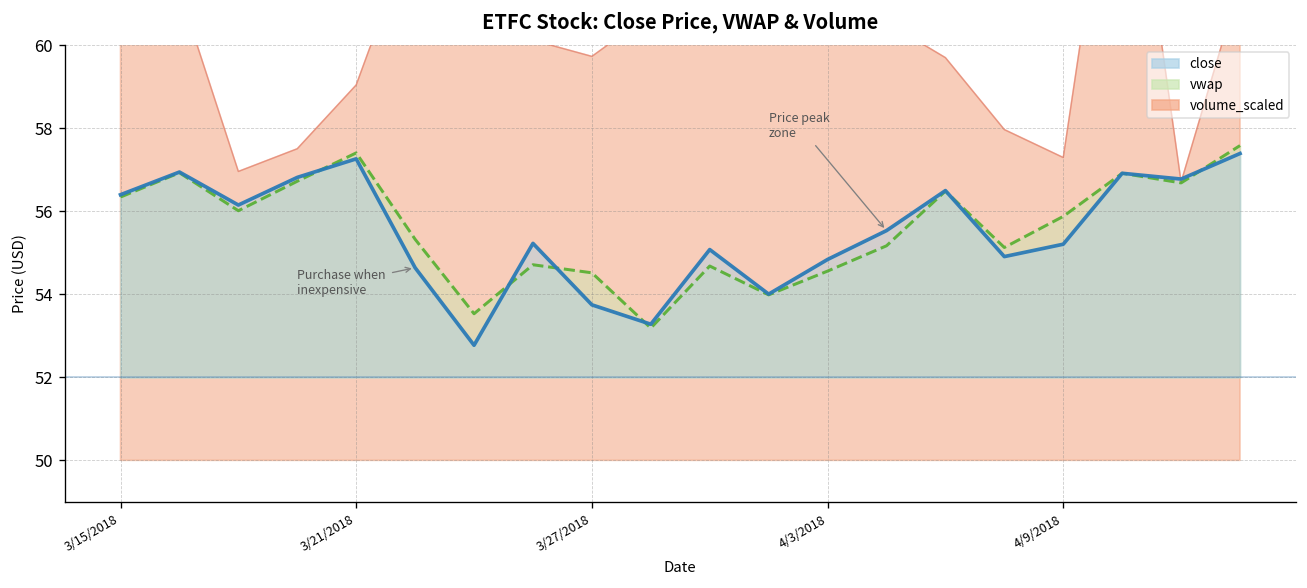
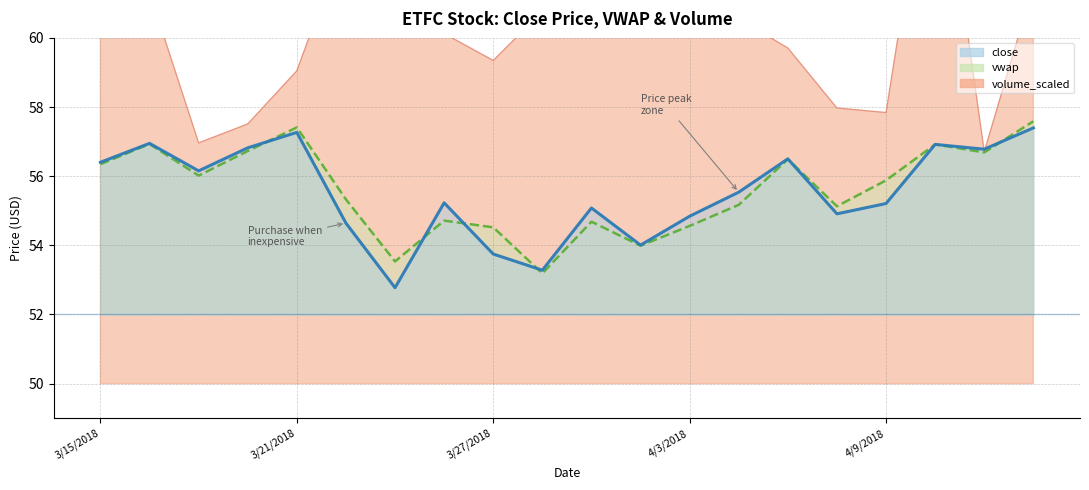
  {
    "volume_scaled": {
      "3/21/2018": 59.0,
-     "3/27/2018": 59.7,
-     "4/9/2018": 57.3
+     "3/27/2018": 59.3,
+     "4/9/2018": 57.8
    }
  }
